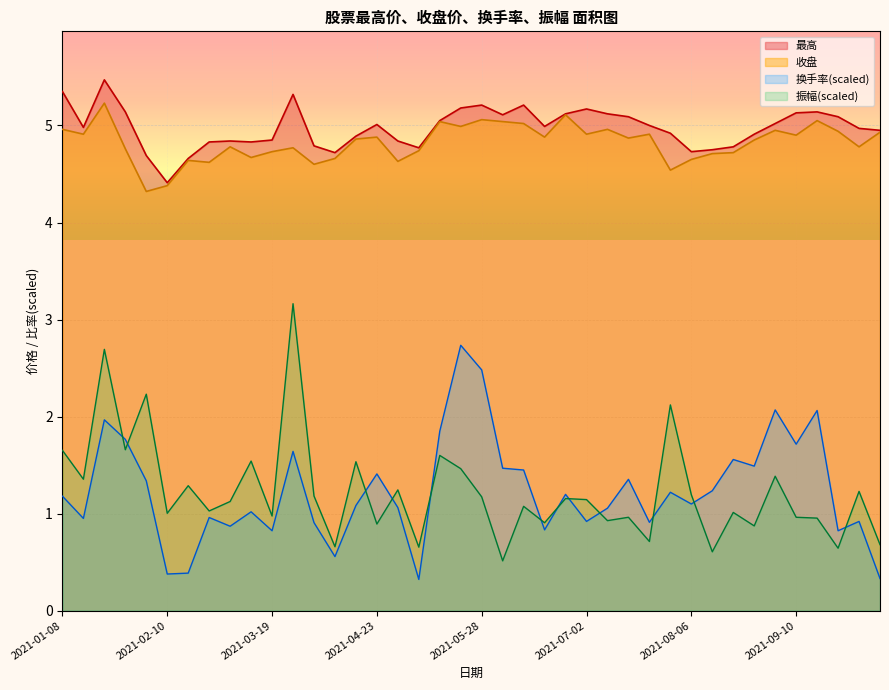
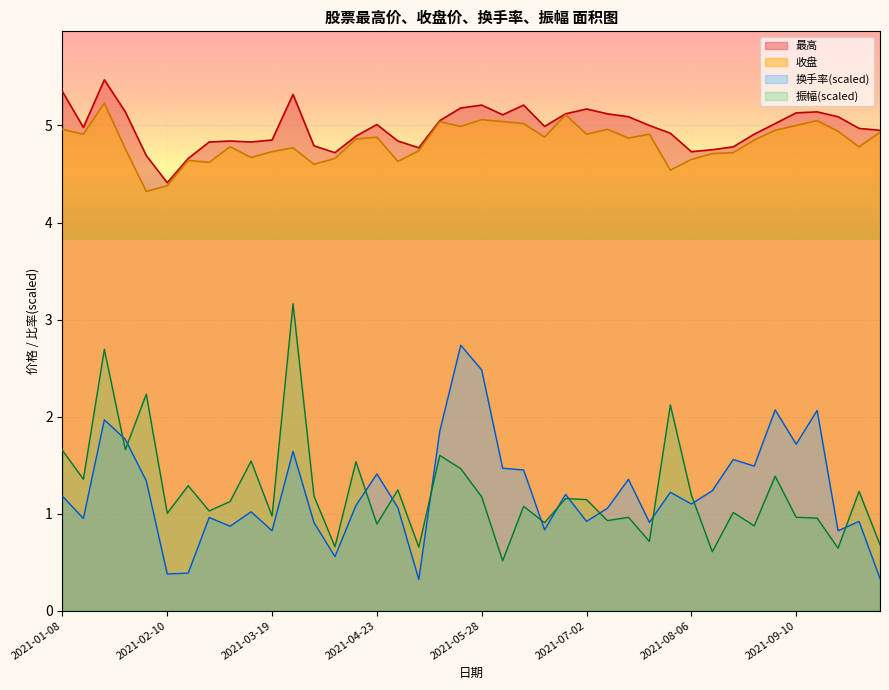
  {
    "最高": {
      "2021-01-08": 5.4,
      "2021-02-10": 4.4,
      "2021-03-19": 4.9,
      "2021-04-23": 5.0,
      "2021-05-28": 5.2,
      "2021-07-02": 5.2,
      "2021-08-06": 4.7,
      "2021-09-10": 5.1
    },
    "收盘": {
      "2021-01-08": 5.0,
      "2021-02-10": 4.4,
      "2021-03-19": 4.7,
      "2021-04-23": 4.9,
      "2021-05-28": 5.1,
      "2021-07-02": 4.9,
      "2021-08-06": 4.7,
-     "2021-09-10": 4.9
+     "2021-09-10": 5.0
    },
    "换手率(scaled)": {
      "2021-01-08": 1.2,
      "2021-02-10": 0.4,
      "2021-03-19": 0.8,
      "2021-04-23": 1.4,
      "2021-05-28": 2.5,
      "2021-07-02": 0.9,
      "2021-08-06": 1.1,
      "2021-09-10": 1.7
    },
    "振幅(scaled)": {
      "2021-01-08": 1.7,
      "2021-02-10": 1.0,
      "2021-03-19": 1.0,
      "2021-04-23": 0.9,
      "2021-05-28": 1.2,
      "2021-07-02": 1.1,
      "2021-08-06": 1.2,
      "2021-09-10": 1.0
    }
  }
